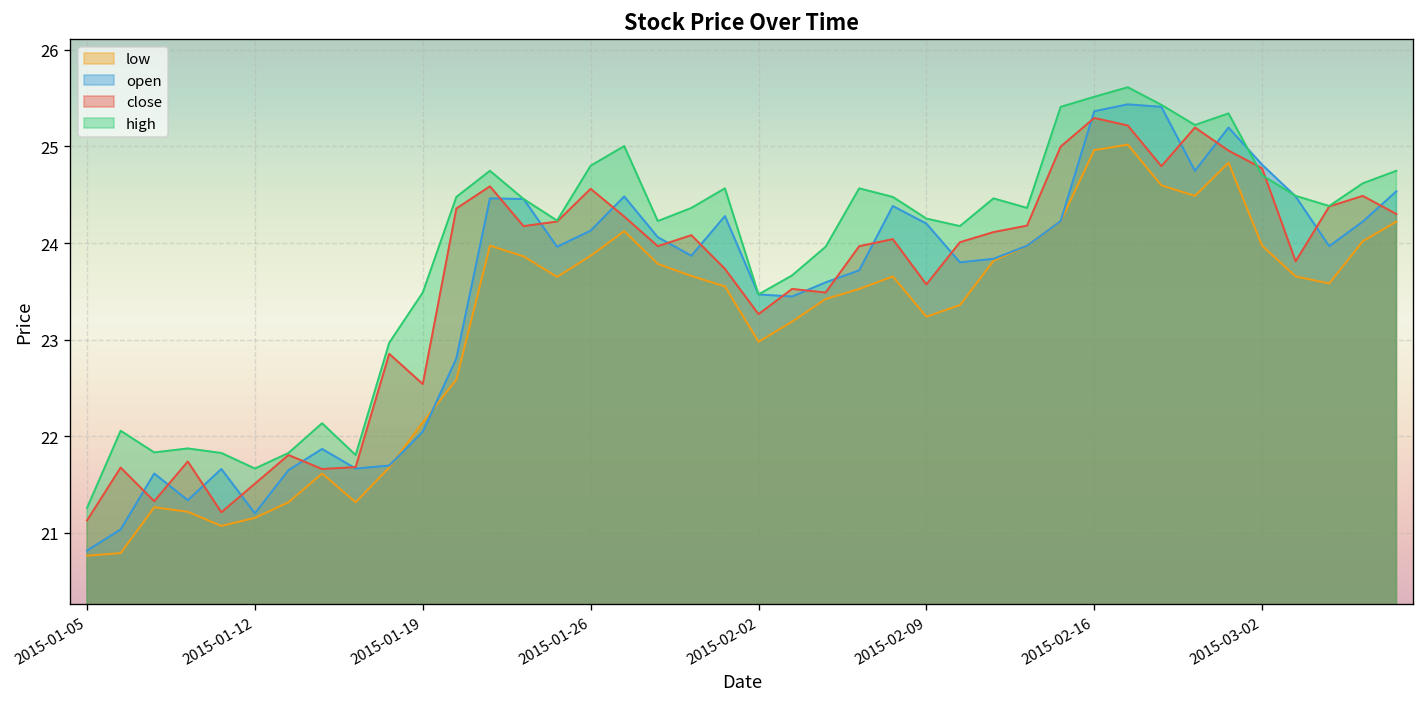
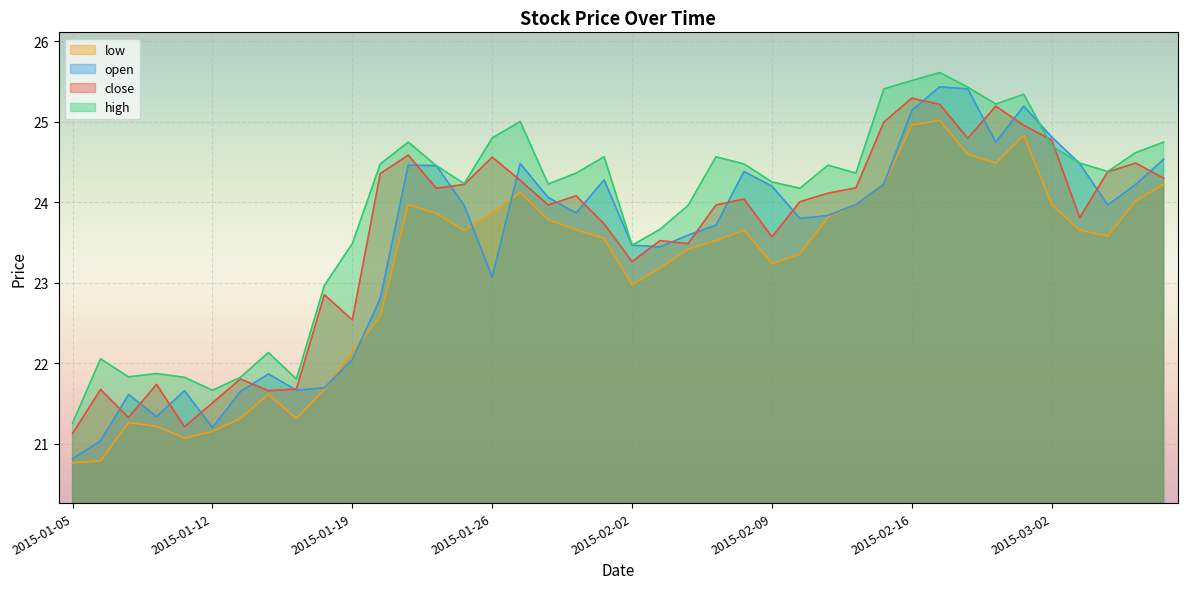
  {
    "open": {
      "2015-01-05": 20.8,
      "2015-01-12": 21.2,
      "2015-01-19": 22.0,
-     "2015-01-26": 24.1,
+     "2015-01-26": 23.1,
      "2015-02-09": 24.2,
-     "2015-02-16": 25.4,
+     "2015-02-16": 25.1,
      "2015-03-02": 24.8
    },
    "high": {
      "2015-01-05": 21.3,
      "2015-01-12": 21.7,
      "2015-01-19": 23.5,
      "2015-01-26": 24.8,
      "2015-02-09": 24.3,
      "2015-02-16": 25.5,
      "2015-03-02": 24.7
    }
  }
